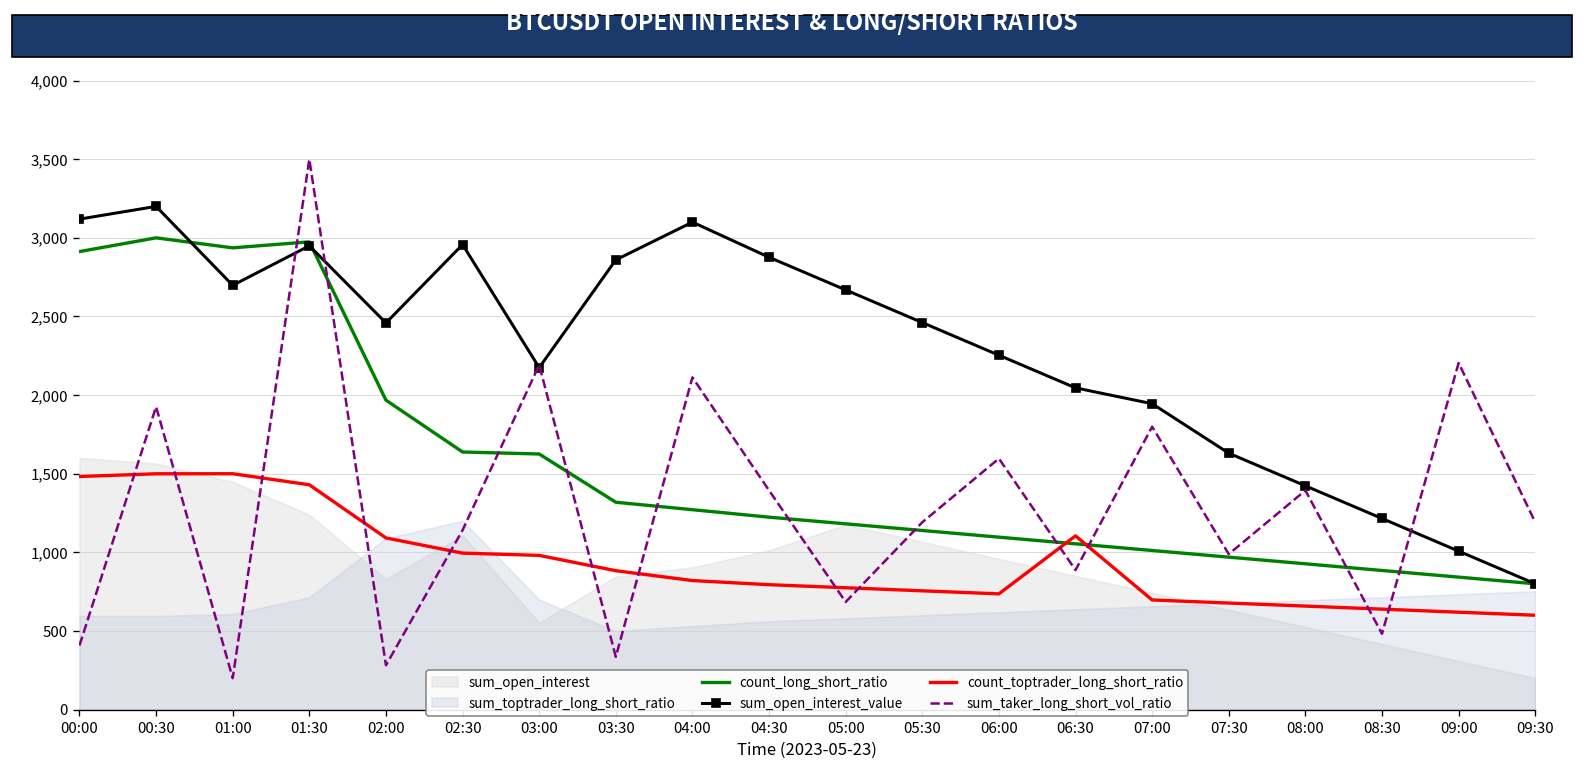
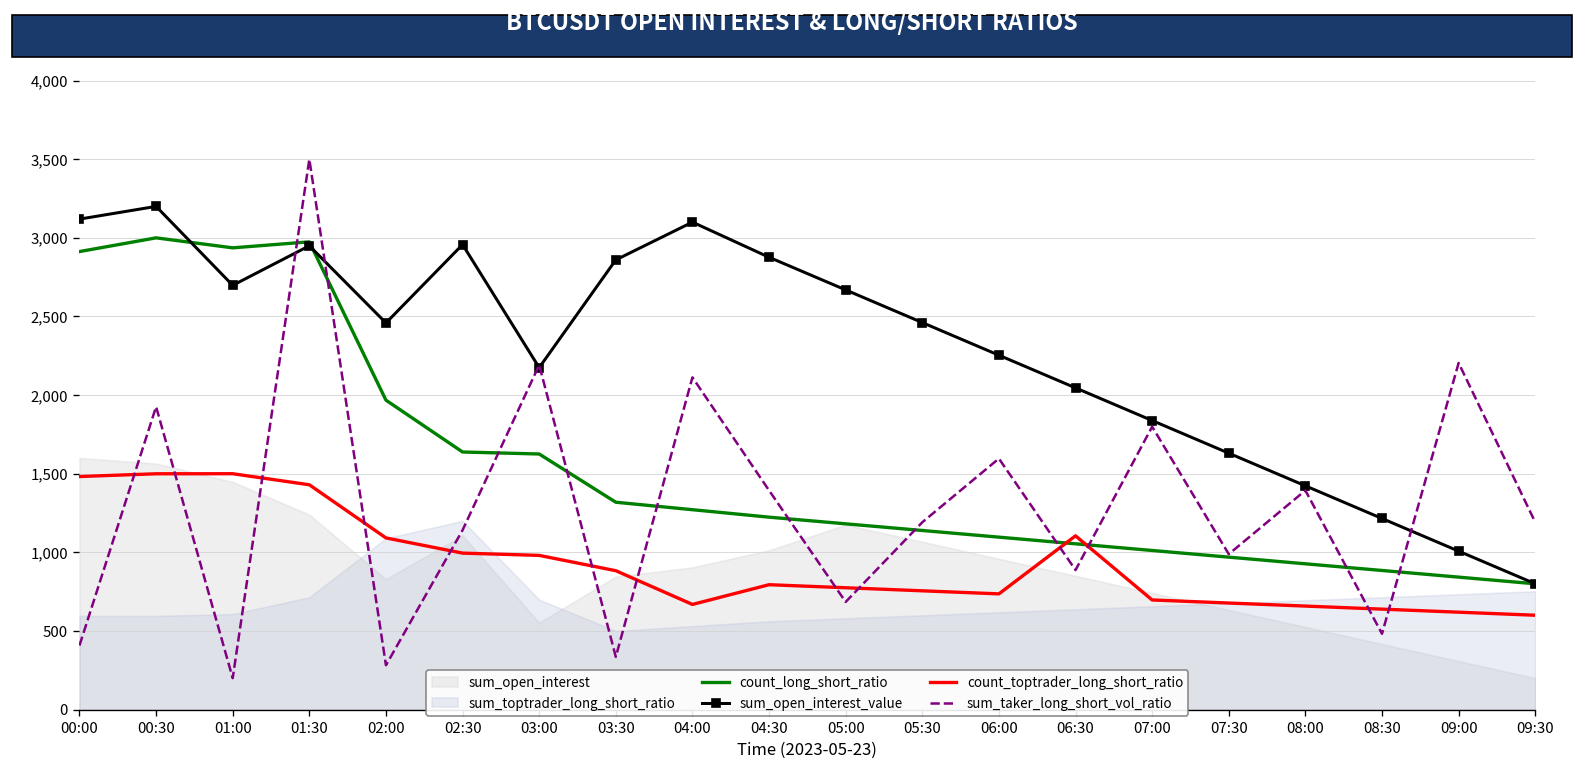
  {
    "count_long_short_ratio": {
      "00:00": "2,910",
      "00:30": "3,000",
      "01:00": "2,940",
      "01:30": "2,970",
      "02:00": "1,970",
      "02:30": "1,640",
      "03:00": "1,630",
      "03:30": "1,320",
      "04:00": "1,270",
      "04:30": "1,220",
      "05:30": "1,140",
      "06:00": "1,100",
      "06:30": "1,050",
      "07:00": "1,010",
      "08:00": "930",
      "08:30": "880",
      "09:00": "840"
    },
    "sum_open_interest_value": {
      "00:00": "3,120",
      "00:30": "3,200",
      "01:00": "2,700",
      "01:30": "2,950",
      "02:00": "2,460",
      "02:30": "2,960",
      "03:30": "2,860",
      "04:00": "3,100",
      "04:30": "2,880",
      "05:00": "2,670",
      "05:30": "2,460",
      "06:00": "2,250",
      "06:30": "2,050",
-     "07:00": "1,950",
+     "07:00": "1,840",
      "07:30": "1,630",
      "08:00": "1,420",
      "08:30": "1,220",
      "09:00": "1,010"
    },
    "count_toptrader_long_short_ratio": {
      "00:00": "1,480",
      "00:30": "1,500",
      "01:00": "1,500",
      "01:30": "1,430",
      "02:30": "1,000",
      "03:00": "980",
      "03:30": "880",
-     "04:00": "820",
+     "04:00": "670",
      "04:30": "790",
      "05:00": "770",
      "05:30": "760",
      "06:00": "740",
      "06:30": "1,100",
      "07:00": "700",
      "08:00": "660",
      "08:30": "640",
      "09:00": "620",
      "09:30": "600"
    },
    "sum_taker_long_short_vol_ratio": {
      "00:00": "410",
      "00:30": "1,930",
      "01:00": "200",
      "01:30": "3,500",
      "02:00": "280",
      "02:30": "1,140",
      "03:30": "340",
      "04:00": "2,110",
      "04:30": "1,390",
      "05:00": "680",
      "05:30": "1,190",
      "06:00": "1,600",
      "06:30": "890",
      "07:00": "1,800",
      "08:00": "1,390",
      "08:30": "480",
      "09:00": "2,200",
      "09:30": "1,190"
    }
  }
